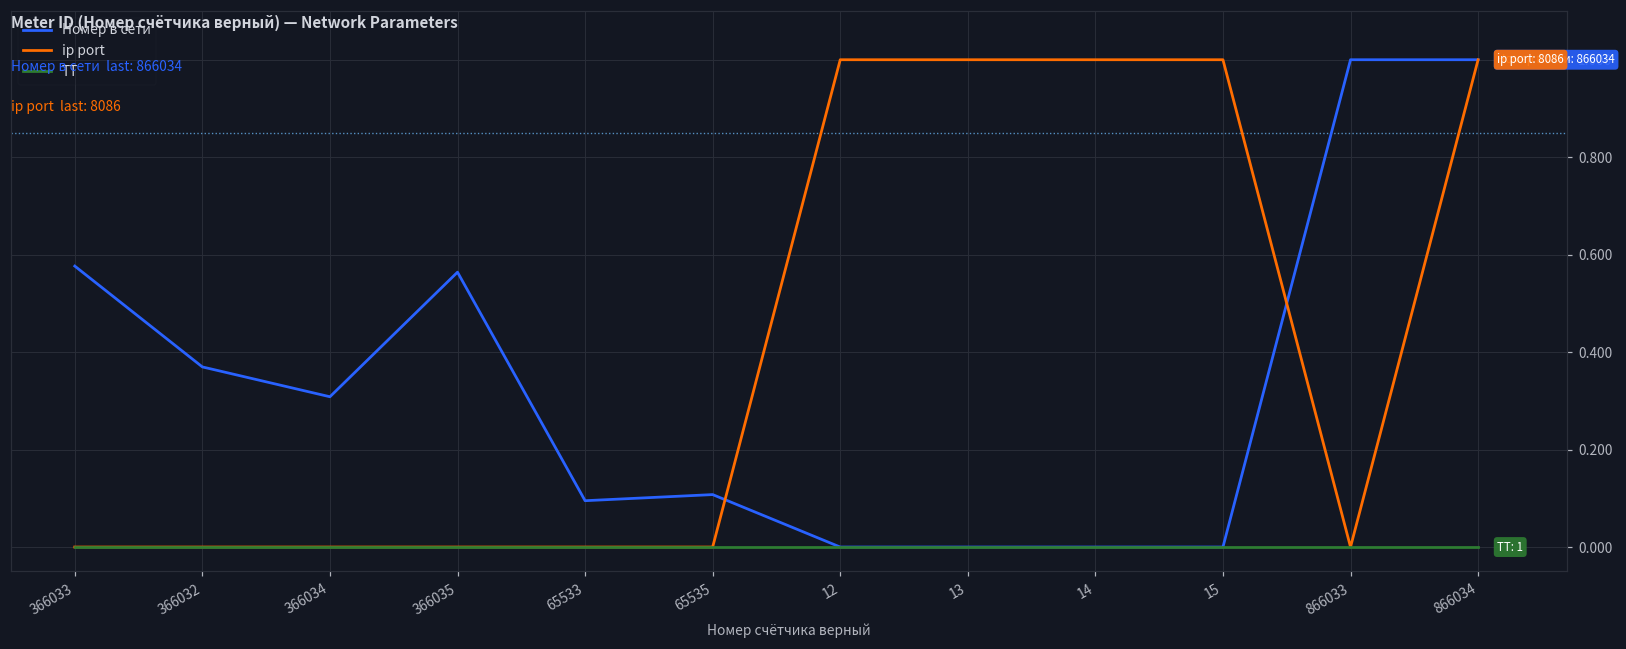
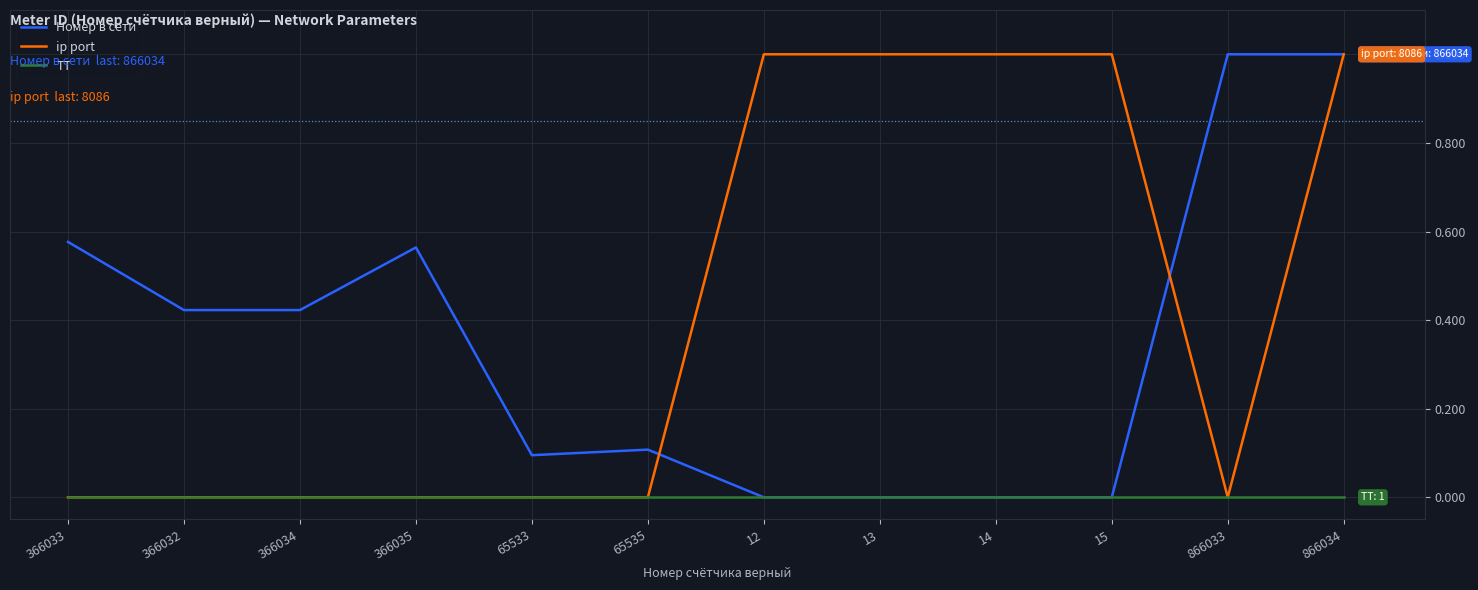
  {
    "Номер в сети": {
      "366033": 0.58,
-     "366032": 0.37,
-     "366034": 0.31,
+     "366032": 0.42,
+     "366034": 0.42,
      "366035": 0.56,
      "65533": 0.10,
      "65535": 0.11,
      "866033": 1.00
    },
    "ip port": {
      "12": 1.00,
      "13": 1.00,
      "14": 1.00,
      "15": 1.00
    }
  }
